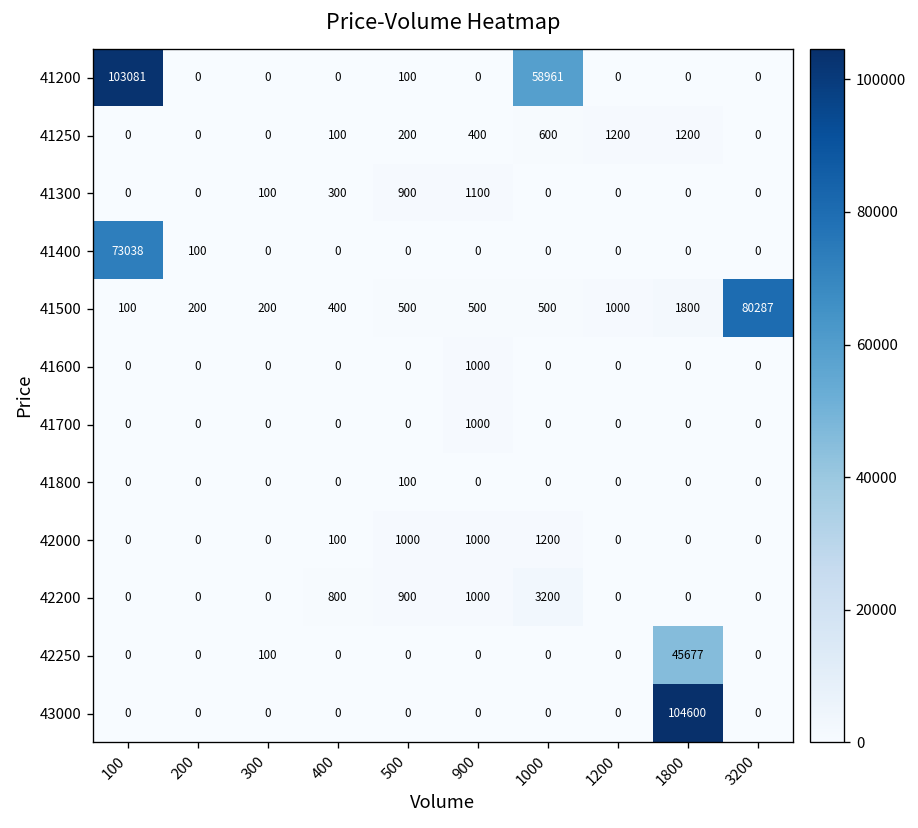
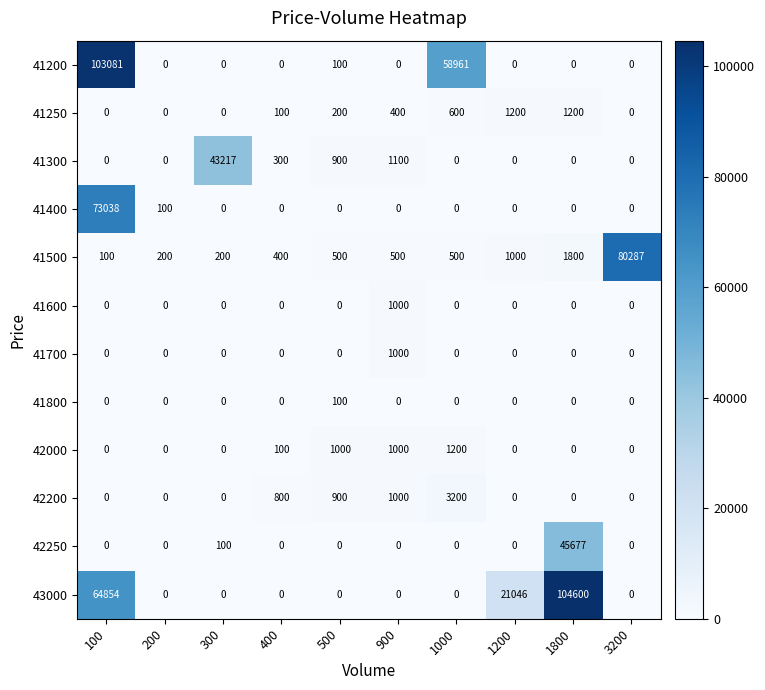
  {
    "41200": {
      "100": 103081,
      "200": 0,
      "300": 0,
      "400": 0,
      "500": 100,
      "900": 0,
      "1000": 58961,
      "1200": 0,
      "1800": 0,
      "3200": 0
    },
    "41250": {
      "100": 0,
      "200": 0,
      "300": 0,
      "400": 100,
      "500": 200,
      "900": 400,
      "1000": 600,
      "1200": 1200,
      "1800": 1200,
      "3200": 0
    },
    "41300": {
      "100": 0,
      "200": 0,
-     "300": 100,
+     "300": 43217,
      "400": 300,
      "500": 900,
      "900": 1100,
      "1000": 0,
      "1200": 0,
      "1800": 0,
      "3200": 0
    },
    "41400": {
      "100": 73038,
      "200": 100,
      "300": 0,
      "400": 0,
      "500": 0,
      "900": 0,
      "1000": 0,
      "1200": 0,
      "1800": 0,
      "3200": 0
    },
    "41500": {
      "100": 100,
      "200": 200,
      "300": 200,
      "400": 400,
      "500": 500,
      "900": 500,
      "1000": 500,
      "1200": 1000,
      "1800": 1800,
      "3200": 80287
    },
    "41600": {
      "100": 0,
      "200": 0,
      "300": 0,
      "400": 0,
      "500": 0,
      "900": 1000,
      "1000": 0,
      "1200": 0,
      "1800": 0,
      "3200": 0
    },
    "41700": {
      "100": 0,
      "200": 0,
      "300": 0,
      "400": 0,
      "500": 0,
      "900": 1000,
      "1000": 0,
      "1200": 0,
      "1800": 0,
      "3200": 0
    },
    "41800": {
      "100": 0,
      "200": 0,
      "300": 0,
      "400": 0,
      "500": 100,
      "900": 0,
      "1000": 0,
      "1200": 0,
      "1800": 0,
      "3200": 0
    },
    "42000": {
      "100": 0,
      "200": 0,
      "300": 0,
      "400": 100,
      "500": 1000,
      "900": 1000,
      "1000": 1200,
      "1200": 0,
      "1800": 0,
      "3200": 0
    },
    "42200": {
      "100": 0,
      "200": 0,
      "300": 0,
      "400": 800,
      "500": 900,
      "900": 1000,
      "1000": 3200,
      "1200": 0,
      "1800": 0,
      "3200": 0
    },
    "42250": {
      "100": 0,
      "200": 0,
      "300": 100,
      "400": 0,
      "500": 0,
      "900": 0,
      "1000": 0,
      "1200": 0,
      "1800": 45677,
      "3200": 0
    },
    "43000": {
-     "100": 0,
+     "100": 64854,
      "200": 0,
      "300": 0,
      "400": 0,
      "500": 0,
      "900": 0,
      "1000": 0,
-     "1200": 0,
+     "1200": 21046,
      "1800": 104600,
      "3200": 0
    }
  }
